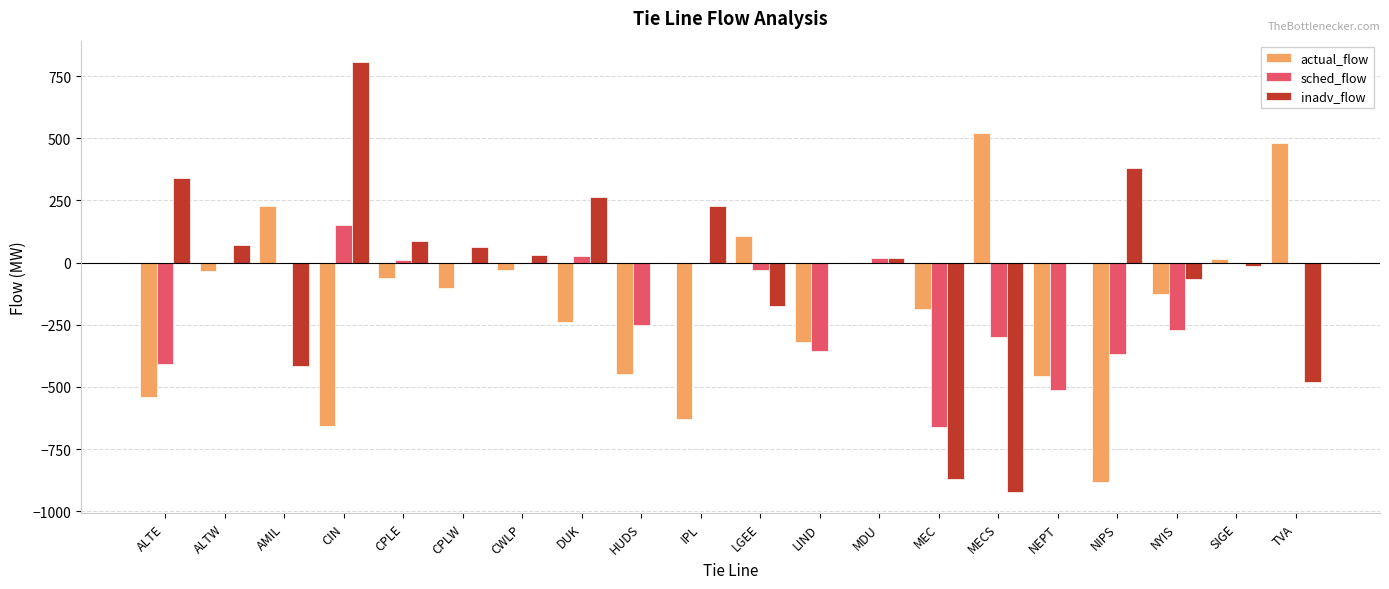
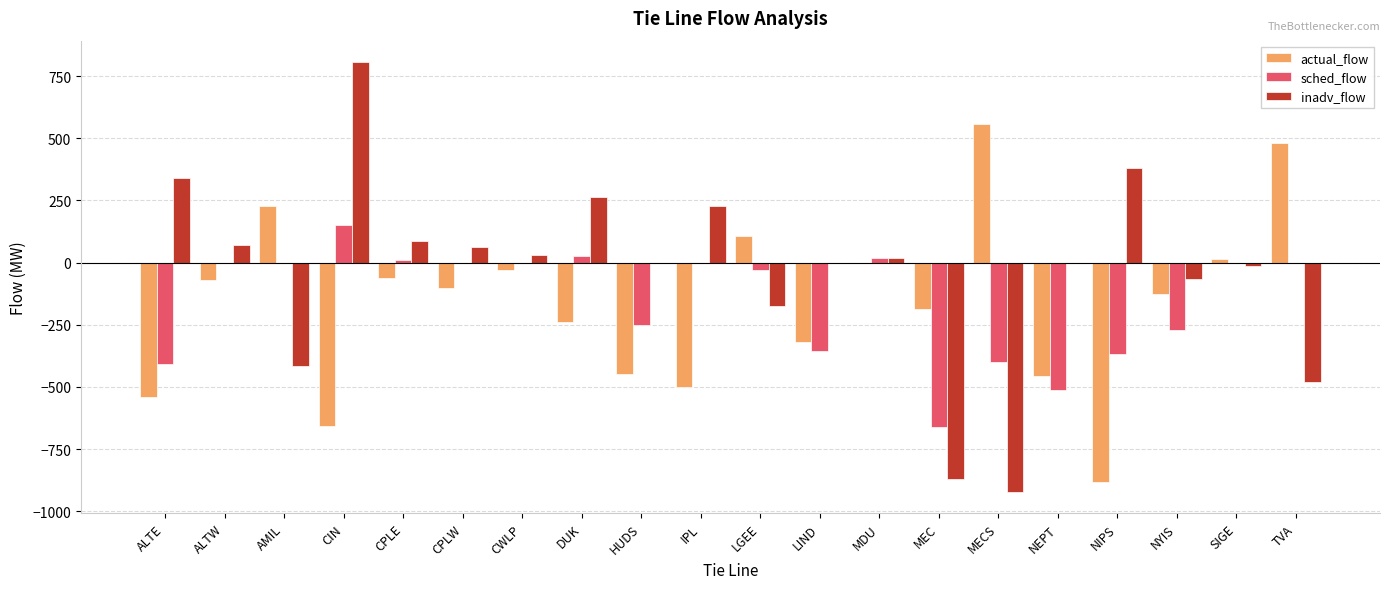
  {
    "actual_flow": {
      "ALTE": -540,
-     "ALTW": -40,
+     "ALTW": -70,
      "AMIL": 230,
      "CIN": -660,
      "CPLE": -60,
      "CPLW": -100,
      "CWLP": -30,
      "DUK": -240,
      "HUDS": -450,
-     "IPL": -630,
+     "IPL": -500,
      "LGEE": 110,
      "LIND": -320,
      "MDU": 0,
      "MEC": -190,
-     "MECS": 520,
+     "MECS": 560,
      "NEPT": -460,
      "NIPS": -880,
      "NYIS": -130,
      "SIGE": 10,
      "TVA": 480
    },
    "sched_flow": {
      "ALTE": -410,
      "ALTW": 0,
      "AMIL": 0,
      "CIN": 150,
      "CPLW": 0,
      "CWLP": 0,
      "DUK": 30,
      "HUDS": -250,
      "IPL": 0,
      "LGEE": -30,
      "LIND": -360,
      "MDU": 20,
      "MEC": -660,
-     "MECS": -300,
+     "MECS": -400,
      "NEPT": -510,
      "NIPS": -370,
      "NYIS": -270,
      "SIGE": 0,
      "TVA": 0
    },
    "inadv_flow": {
      "ALTE": 340,
      "ALTW": 70,
      "AMIL": -420,
      "CIN": 810,
      "CPLE": 80,
      "CPLW": 60,
      "CWLP": 30,
      "DUK": 260,
      "HUDS": 0,
      "IPL": 230,
      "LGEE": -180,
      "LIND": 0,
      "MDU": 20,
      "MEC": -870,
      "MECS": -920,
      "NEPT": 0,
      "NIPS": 380,
      "NYIS": -70,
      "SIGE": -10,
      "TVA": -480
    }
  }
